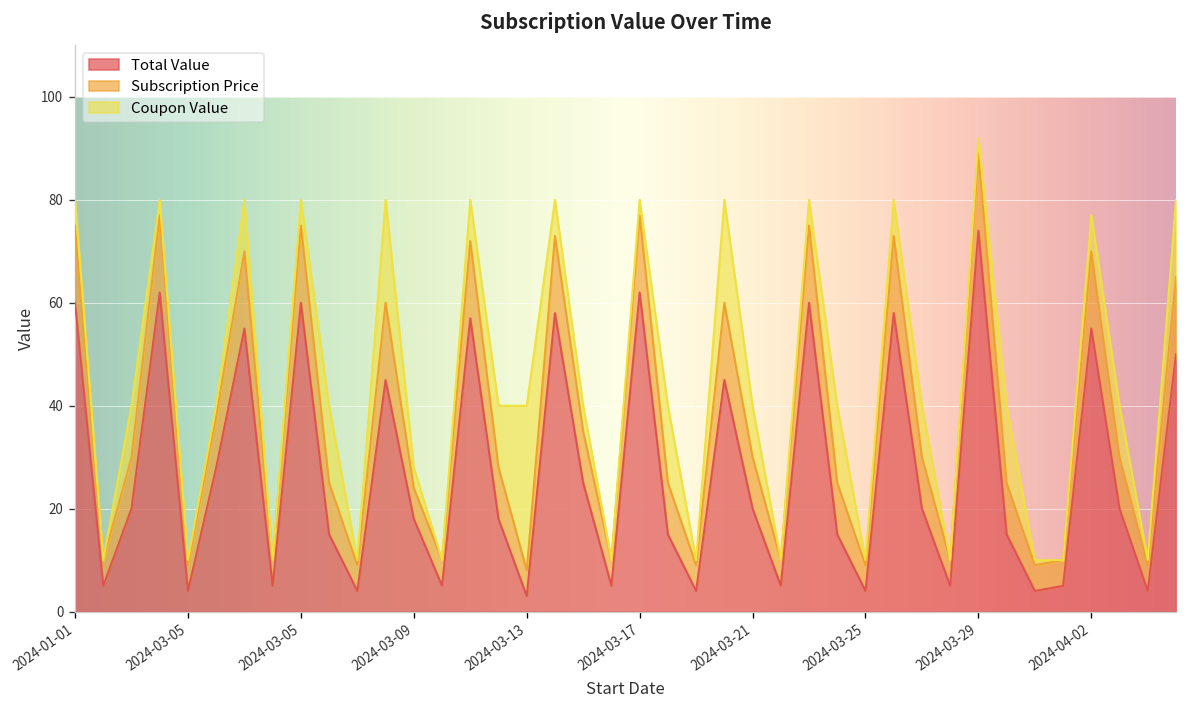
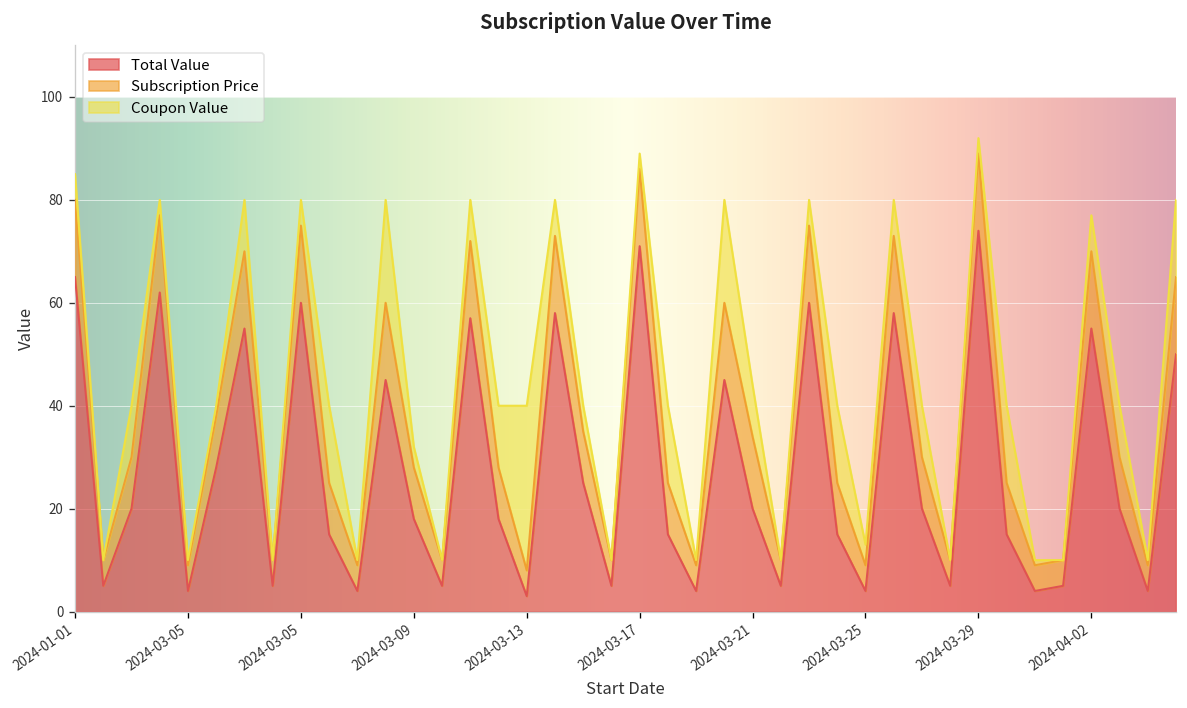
  {
    "Total Value": {
-     "2024-01-01": 60,
+     "2024-01-01": 65,
      "2024-03-09": 18,
      "2024-03-13": 3,
-     "2024-03-17": 62,
+     "2024-03-17": 71,
      "2024-03-21": 20,
      "2024-03-25": 4,
      "2024-03-29": 74,
      "2024-04-02": 55
    },
    "Subscription Price": {
      "2024-01-01": 15,
-     "2024-03-09": 6,
+     "2024-03-09": 10,
      "2024-03-13": 5,
      "2024-03-17": 15,
-     "2024-03-21": 10,
+     "2024-03-21": 14,
      "2024-03-25": 5,
      "2024-03-29": 15,
      "2024-04-02": 15
    },
    "Coupon Value": {
      "2024-01-01": 5,
      "2024-03-09": 4,
      "2024-03-13": 32,
      "2024-03-17": 3,
      "2024-03-21": 10,
-     "2024-03-25": 1,
+     "2024-03-25": 4,
      "2024-03-29": 3,
      "2024-04-02": 7
    }
  }
